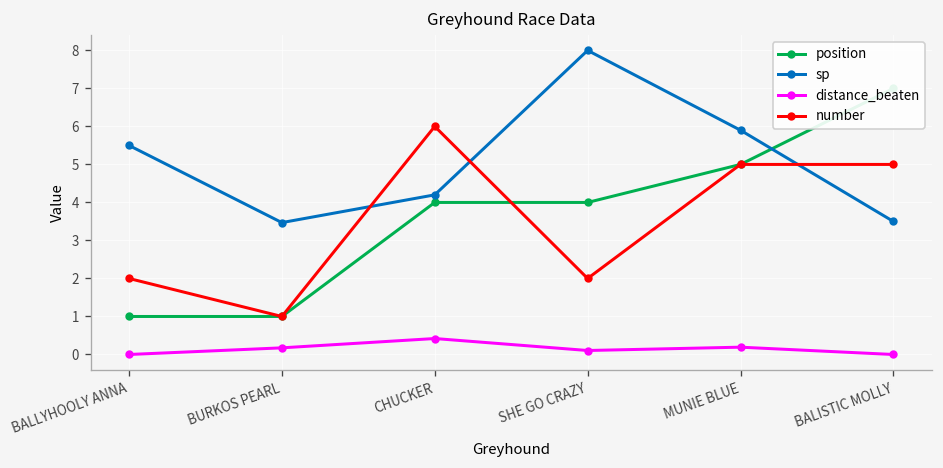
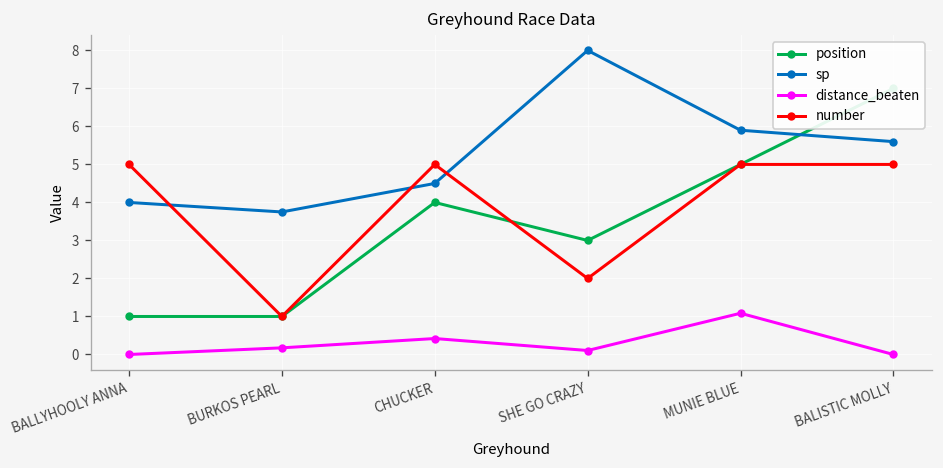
  {
    "position": {
      "BALLYHOOLY ANNA": 1,
      "CHUCKER": 4,
-     "SHE GO CRAZY": 4
+     "SHE GO CRAZY": 3
    },
    "sp": {
-     "BALLYHOOLY ANNA": 5.5,
-     "BURKOS PEARL": 3.5,
-     "CHUCKER": 4.2,
+     "BALLYHOOLY ANNA": 4.0,
+     "BURKOS PEARL": 3.8,
+     "CHUCKER": 4.5,
      "SHE GO CRAZY": 8.0,
      "MUNIE BLUE": 5.9,
-     "BALISTIC MOLLY": 3.5
+     "BALISTIC MOLLY": 5.6
    },
    "distance_beaten": {
      "BALLYHOOLY ANNA": 0.0,
      "BURKOS PEARL": 0.2,
      "CHUCKER": 0.4,
      "SHE GO CRAZY": 0.1,
-     "MUNIE BLUE": 0.2,
+     "MUNIE BLUE": 1.1,
      "BALISTIC MOLLY": 0.0
    },
    "number": {
-     "BALLYHOOLY ANNA": 2,
-     "CHUCKER": 6,
+     "BALLYHOOLY ANNA": 5,
+     "CHUCKER": 5,
      "SHE GO CRAZY": 2,
      "BALISTIC MOLLY": 5
    }
  }
